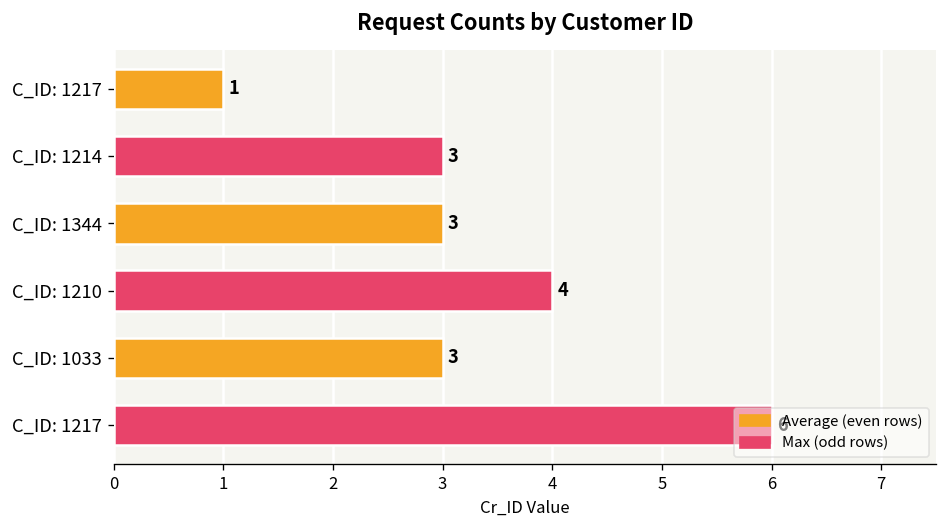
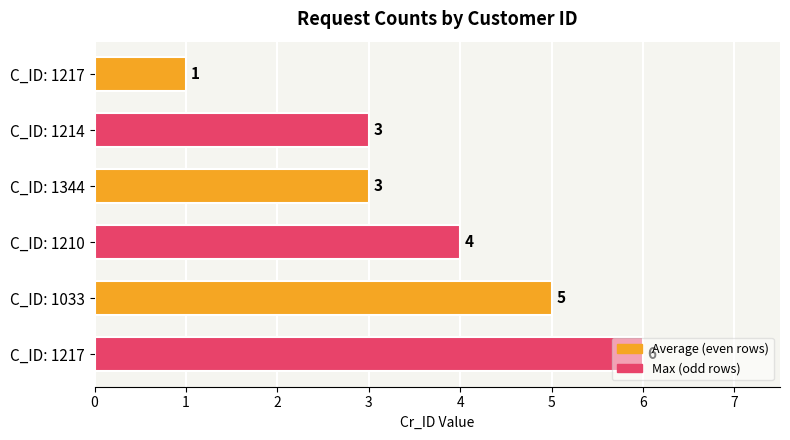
  {
    "C_ID: 1214": 3,
    "C_ID: 1344": 3,
    "C_ID: 1210": 4,
-   "C_ID: 1033": 3
+   "C_ID: 1033": 5
  }
